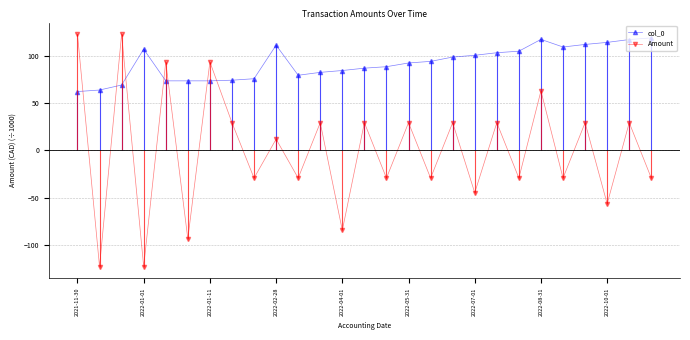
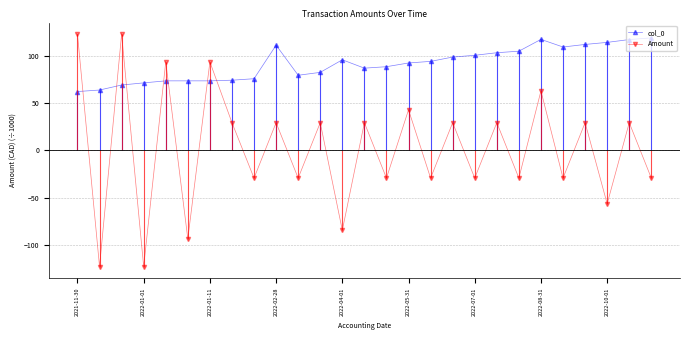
  {
    "col_0": {
      "2021-11-30": 60,
-     "2022-01-01": 110,
+     "2022-01-01": 70,
      "2022-02-28": 110,
-     "2022-04-01": 80,
+     "2022-04-01": 100,
      "2022-05-31": 90,
      "2022-07-01": 100,
      "2022-08-31": 120,
      "2022-10-01": 110
    },
    "Amount": {
      "2021-11-30": 120,
      "2022-01-01": -120,
-     "2022-02-28": 10,
+     "2022-02-28": 30,
      "2022-04-01": -80,
-     "2022-05-31": 30,
-     "2022-07-01": -40,
+     "2022-05-31": 40,
+     "2022-07-01": -30,
      "2022-08-31": 60,
      "2022-10-01": -60
    }
  }
